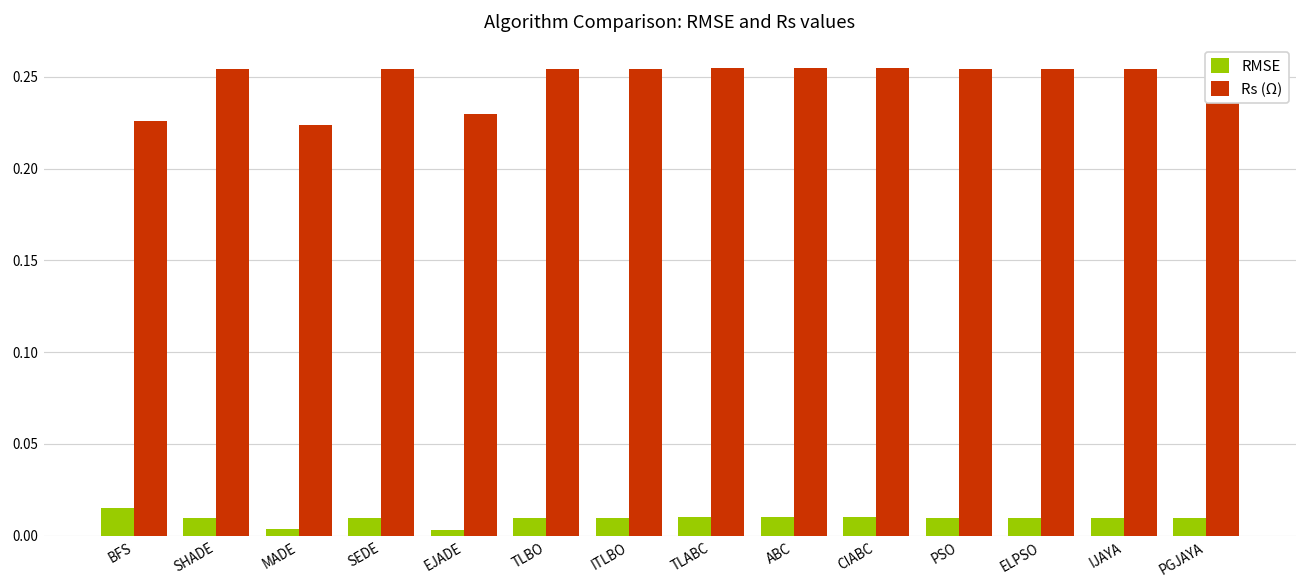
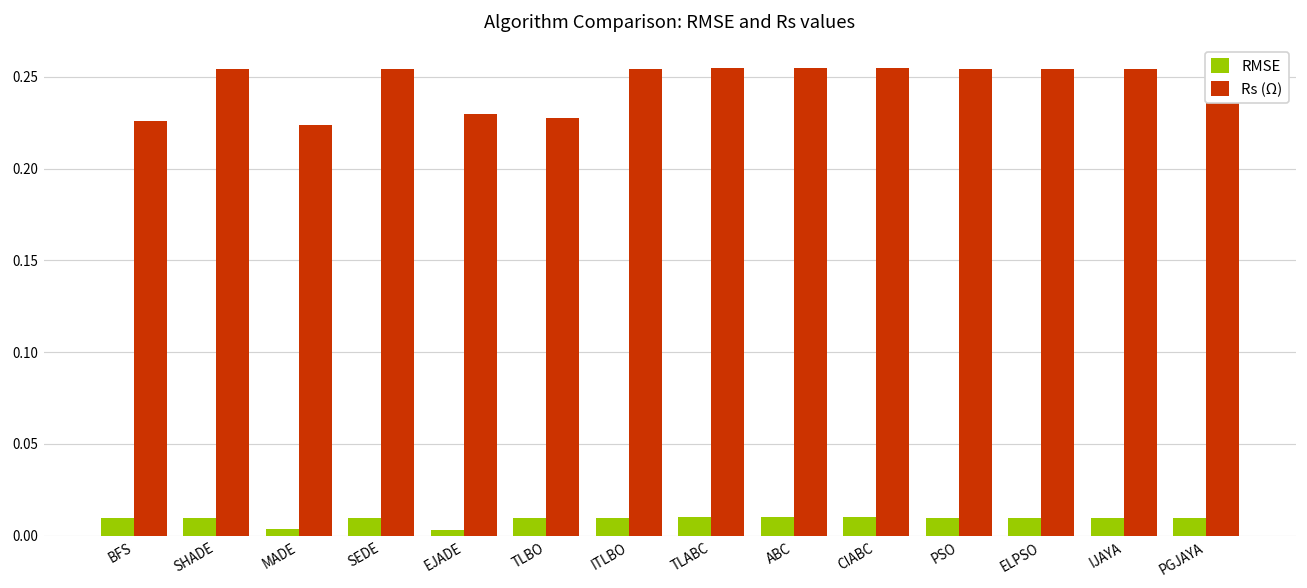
  {
    "RMSE": {
-     "BFS": 0.015,
+     "BFS": 0.010,
      "SHADE": 0.010,
      "MADE": 0.004,
      "SEDE": 0.010,
      "EJADE": 0.003,
      "TLBO": 0.010,
      "ITLBO": 0.010,
      "TLABC": 0.010,
      "ABC": 0.010,
      "CIABC": 0.010,
      "PSO": 0.010,
      "ELPSO": 0.010,
      "IJAYA": 0.010,
      "PGJAYA": 0.010
    },
    "Rs (Ω)": {
      "BFS": 0.226,
      "SHADE": 0.254,
      "MADE": 0.224,
      "SEDE": 0.254,
      "EJADE": 0.230,
-     "TLBO": 0.254,
+     "TLBO": 0.227,
      "ITLBO": 0.254,
      "TLABC": 0.255,
      "ABC": 0.255,
      "CIABC": 0.255,
      "PSO": 0.254,
      "ELPSO": 0.254,
      "IJAYA": 0.254
    }
  }
